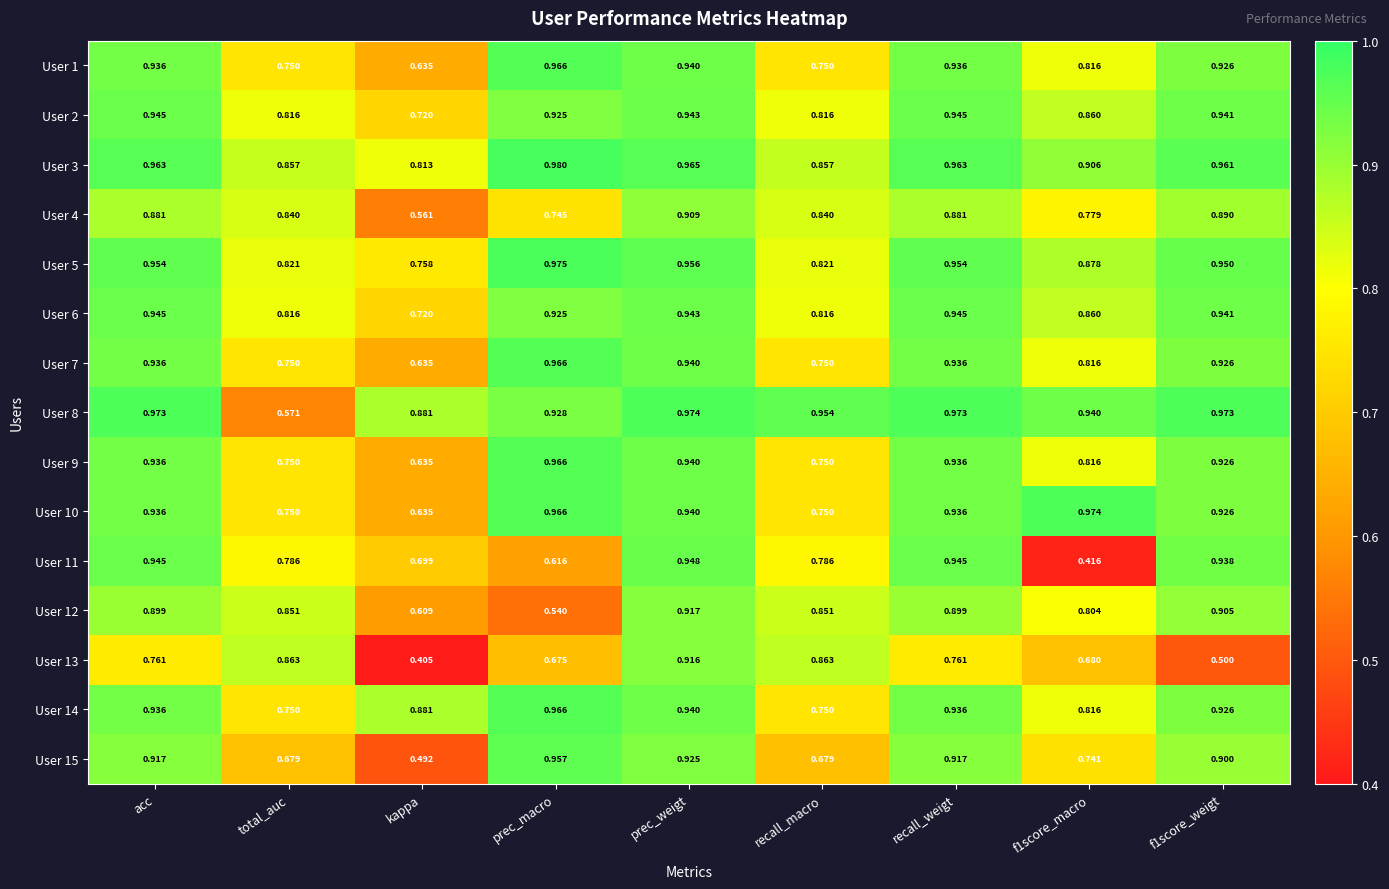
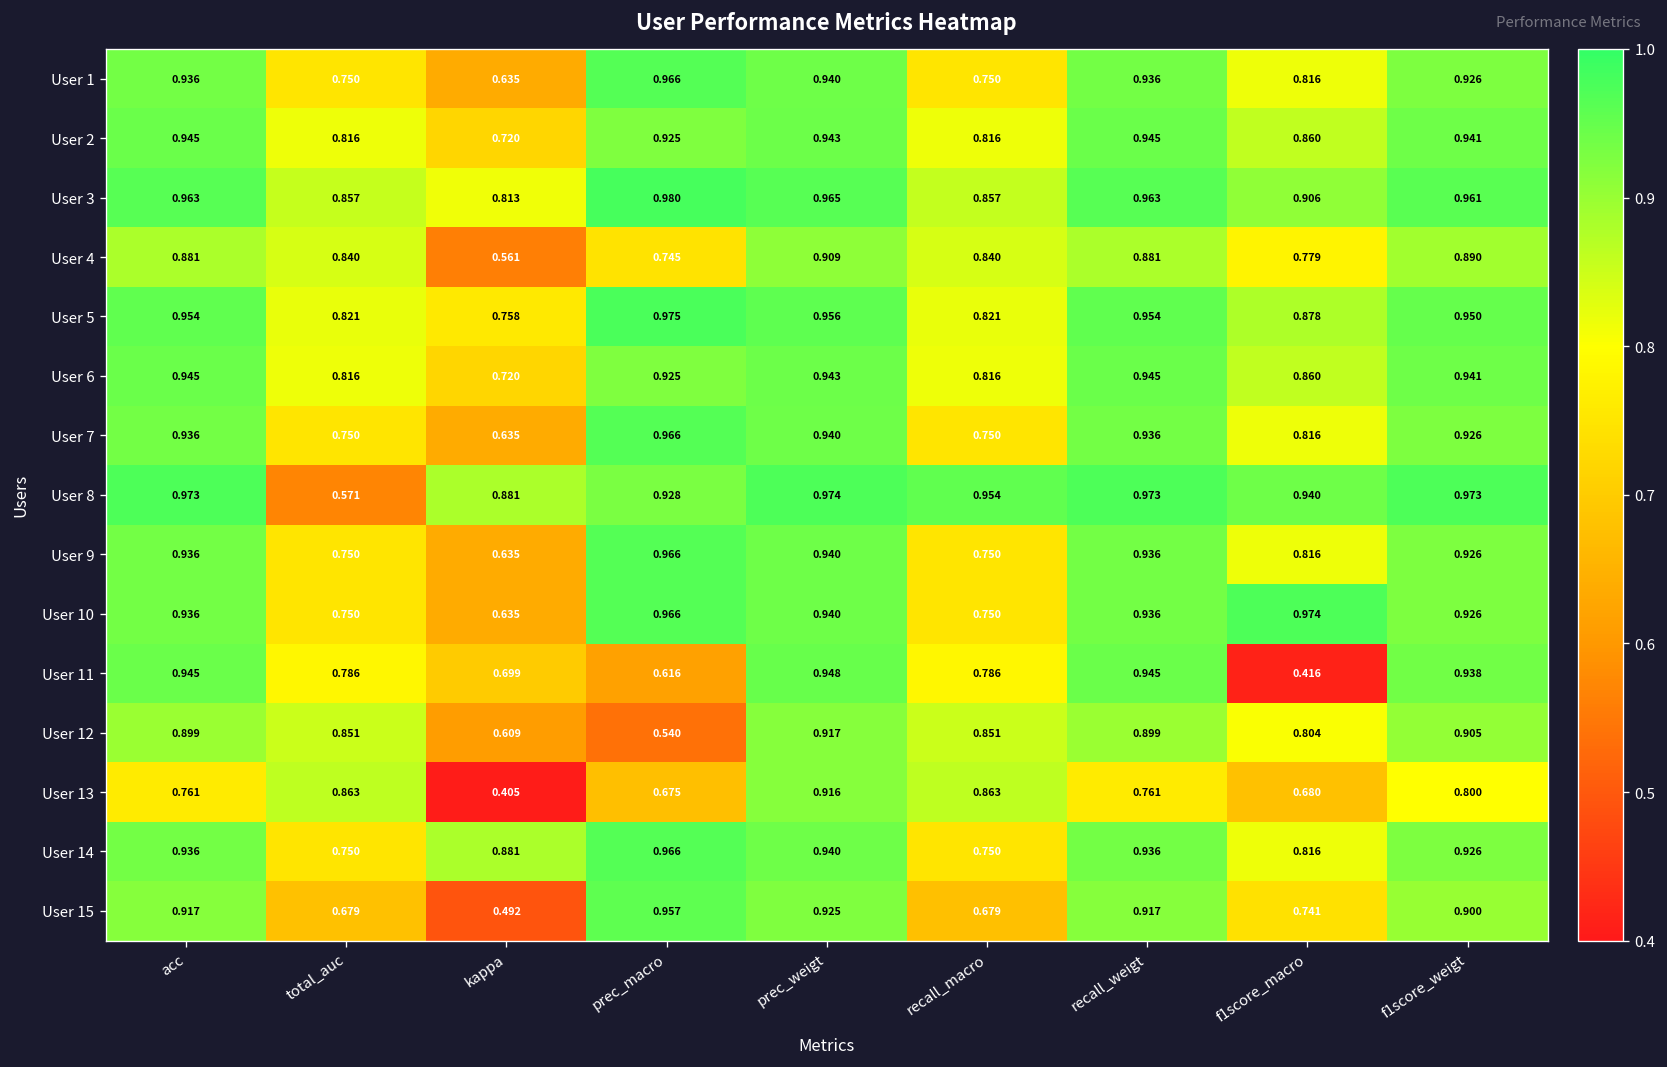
  {
    "User 1": {
      "acc": 0.936,
      "total_auc": 0.750,
      "kappa": 0.635,
      "prec_macro": 0.966,
      "prec_weigt": 0.940,
      "recall_macro": 0.750,
      "recall_weigt": 0.936,
      "f1score_macro": 0.816,
      "f1score_weigt": 0.926
    },
    "User 2": {
      "acc": 0.945,
      "total_auc": 0.816,
      "kappa": 0.720,
      "prec_macro": 0.925,
      "prec_weigt": 0.943,
      "recall_macro": 0.816,
      "recall_weigt": 0.945,
      "f1score_macro": 0.860,
      "f1score_weigt": 0.941
    },
    "User 3": {
      "acc": 0.963,
      "total_auc": 0.857,
      "kappa": 0.813,
      "prec_macro": 0.980,
      "prec_weigt": 0.965,
      "recall_macro": 0.857,
      "recall_weigt": 0.963,
      "f1score_macro": 0.906,
      "f1score_weigt": 0.961
    },
    "User 4": {
      "acc": 0.881,
      "total_auc": 0.840,
      "kappa": 0.561,
      "prec_macro": 0.745,
      "prec_weigt": 0.909,
      "recall_macro": 0.840,
      "recall_weigt": 0.881,
      "f1score_macro": 0.779,
      "f1score_weigt": 0.890
    },
    "User 5": {
      "acc": 0.954,
      "total_auc": 0.821,
      "kappa": 0.758,
      "prec_macro": 0.975,
      "prec_weigt": 0.956,
      "recall_macro": 0.821,
      "recall_weigt": 0.954,
      "f1score_macro": 0.878,
      "f1score_weigt": 0.950
    },
    "User 6": {
      "acc": 0.945,
      "total_auc": 0.816,
      "kappa": 0.720,
      "prec_macro": 0.925,
      "prec_weigt": 0.943,
      "recall_macro": 0.816,
      "recall_weigt": 0.945,
      "f1score_macro": 0.860,
      "f1score_weigt": 0.941
    },
    "User 7": {
      "acc": 0.936,
      "total_auc": 0.750,
      "kappa": 0.635,
      "prec_macro": 0.966,
      "prec_weigt": 0.940,
      "recall_macro": 0.750,
      "recall_weigt": 0.936,
      "f1score_macro": 0.816,
      "f1score_weigt": 0.926
    },
    "User 8": {
      "acc": 0.973,
      "total_auc": 0.571,
      "kappa": 0.881,
      "prec_macro": 0.928,
      "prec_weigt": 0.974,
      "recall_macro": 0.954,
      "recall_weigt": 0.973,
      "f1score_macro": 0.940,
      "f1score_weigt": 0.973
    },
    "User 9": {
      "acc": 0.936,
      "total_auc": 0.750,
      "kappa": 0.635,
      "prec_macro": 0.966,
      "prec_weigt": 0.940,
      "recall_macro": 0.750,
      "recall_weigt": 0.936,
      "f1score_macro": 0.816,
      "f1score_weigt": 0.926
    },
    "User 10": {
      "acc": 0.936,
      "total_auc": 0.750,
      "kappa": 0.635,
      "prec_macro": 0.966,
      "prec_weigt": 0.940,
      "recall_macro": 0.750,
      "recall_weigt": 0.936,
      "f1score_macro": 0.974,
      "f1score_weigt": 0.926
    },
    "User 11": {
      "acc": 0.945,
      "total_auc": 0.786,
      "kappa": 0.699,
      "prec_macro": 0.616,
      "prec_weigt": 0.948,
      "recall_macro": 0.786,
      "recall_weigt": 0.945,
      "f1score_macro": 0.416,
      "f1score_weigt": 0.938
    },
    "User 12": {
      "acc": 0.899,
      "total_auc": 0.851,
      "kappa": 0.609,
      "prec_macro": 0.540,
      "prec_weigt": 0.917,
      "recall_macro": 0.851,
      "recall_weigt": 0.899,
      "f1score_macro": 0.804,
      "f1score_weigt": 0.905
    },
    "User 13": {
      "acc": 0.761,
      "total_auc": 0.863,
      "kappa": 0.405,
      "prec_macro": 0.675,
      "prec_weigt": 0.916,
      "recall_macro": 0.863,
      "recall_weigt": 0.761,
      "f1score_macro": 0.680,
-     "f1score_weigt": 0.500
+     "f1score_weigt": 0.800
    },
    "User 14": {
      "acc": 0.936,
      "total_auc": 0.750,
      "kappa": 0.881,
      "prec_macro": 0.966,
      "prec_weigt": 0.940,
      "recall_macro": 0.750,
      "recall_weigt": 0.936,
      "f1score_macro": 0.816,
      "f1score_weigt": 0.926
    },
    "User 15": {
      "acc": 0.917,
      "total_auc": 0.679,
      "kappa": 0.492,
      "prec_macro": 0.957,
      "prec_weigt": 0.925,
      "recall_macro": 0.679,
      "recall_weigt": 0.917,
      "f1score_macro": 0.741,
      "f1score_weigt": 0.900
    }
  }
